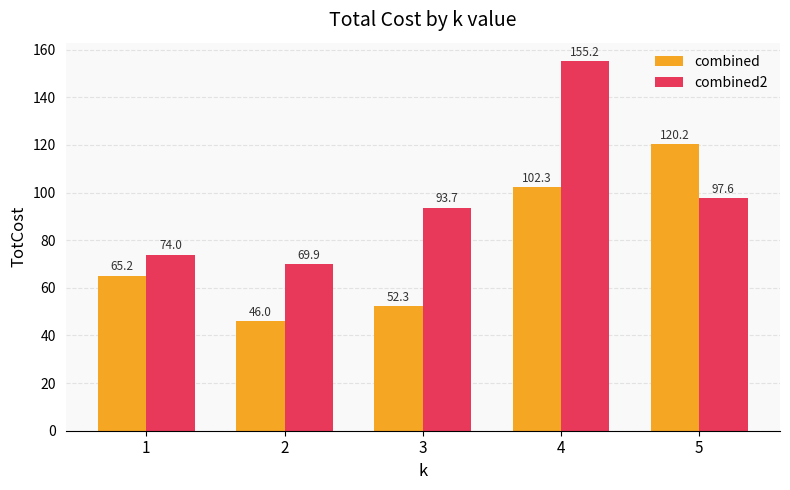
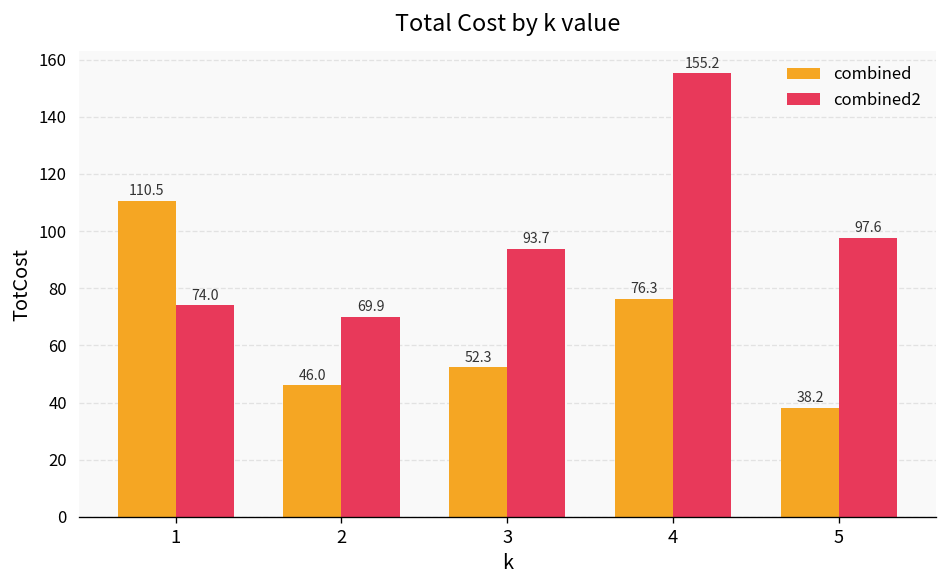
  {
    "combined": {
-     "1": 65.2,
+     "1": 110.5,
      "2": 46.0,
      "3": 52.3,
-     "4": 102.3,
-     "5": 120.2
+     "4": 76.3,
+     "5": 38.2
    },
    "combined2": {
      "1": 74.0,
      "2": 69.9,
      "3": 93.7,
      "4": 155.2,
      "5": 97.6
    }
  }
